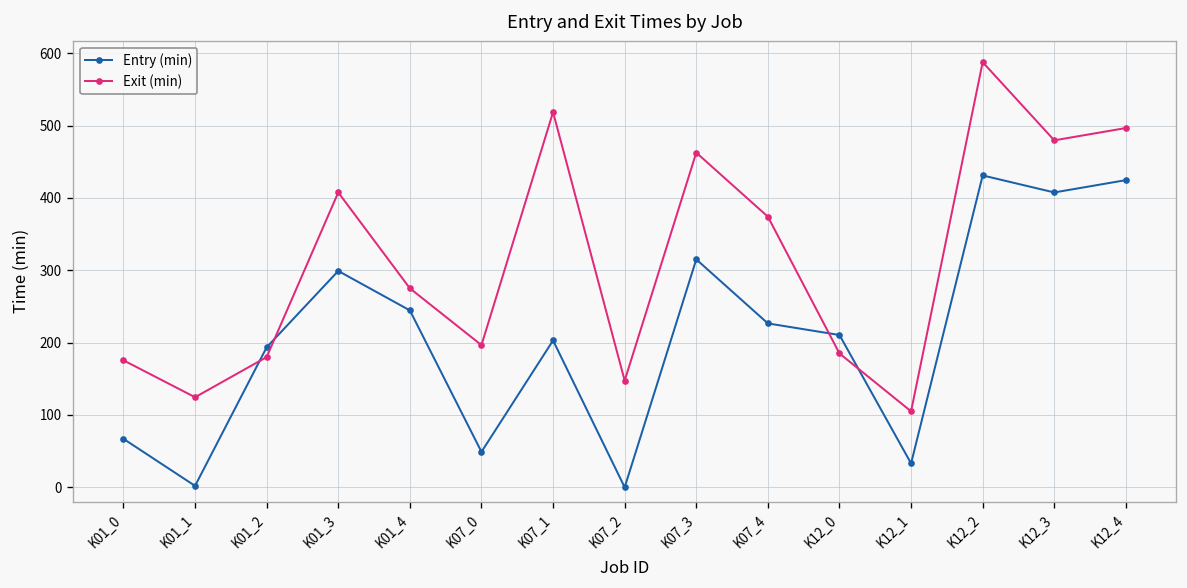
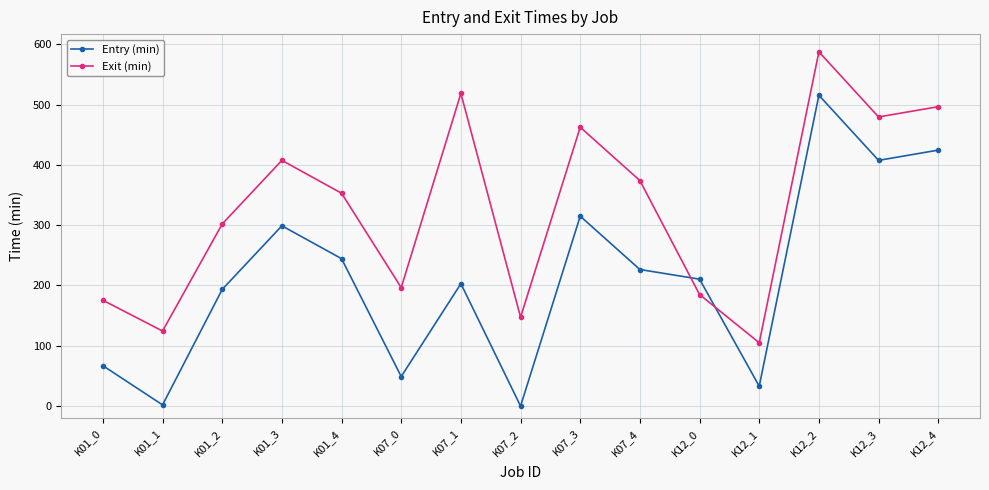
  {
    "Entry (min)": {
      "K01_0": 70,
      "K01_1": 0,
      "K01_2": 190,
      "K01_3": 300,
      "K01_4": 240,
      "K07_0": 50,
      "K07_1": 200,
      "K07_2": 0,
      "K07_3": 320,
      "K07_4": 230,
      "K12_0": 210,
      "K12_1": 30,
-     "K12_2": 430,
+     "K12_2": 520,
      "K12_3": 410,
      "K12_4": 420
    },
    "Exit (min)": {
      "K01_0": 180,
      "K01_1": 120,
-     "K01_2": 180,
+     "K01_2": 300,
      "K01_3": 410,
-     "K01_4": 280,
+     "K01_4": 350,
      "K07_0": 200,
      "K07_1": 520,
      "K07_2": 150,
      "K07_3": 460,
      "K07_4": 370,
      "K12_0": 190,
      "K12_1": 110,
      "K12_2": 590,
      "K12_3": 480,
      "K12_4": 500
    }
  }
